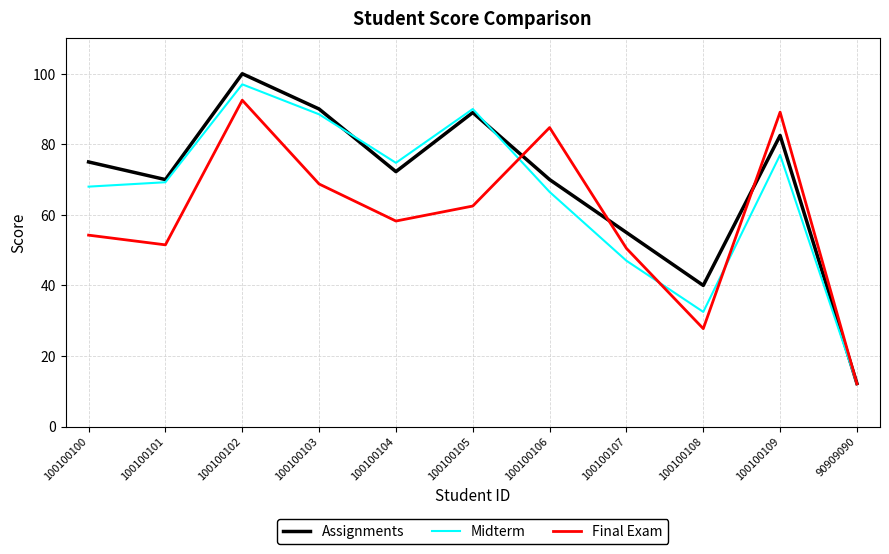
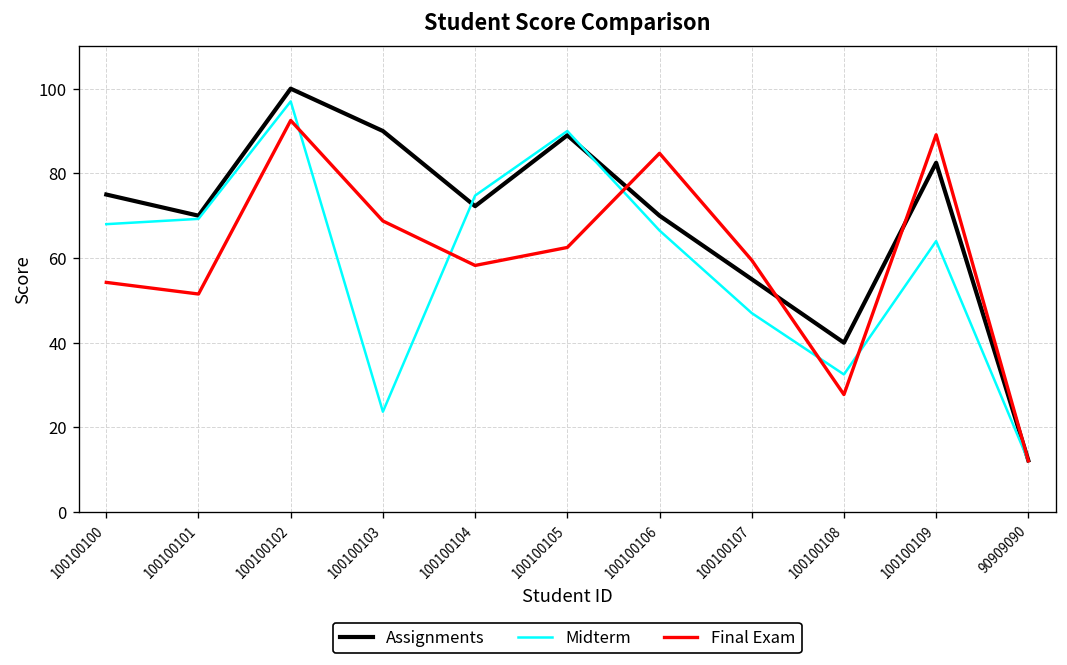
  {
    "Assignments": {
      "100100100": 75,
      "100100101": 70,
      "100100102": 100,
      "100100103": 90,
      "100100104": 72,
      "100100105": 89,
      "100100106": 70,
      "100100107": 55,
      "100100108": 40,
      "100100109": 83
    },
    "Midterm": {
      "100100100": 68,
      "100100101": 69,
      "100100102": 97,
-     "100100103": 89,
+     "100100103": 24,
      "100100104": 75,
      "100100105": 90,
      "100100106": 67,
      "100100107": 47,
      "100100108": 33,
-     "100100109": 77
+     "100100109": 64
    },
    "Final Exam": {
      "100100100": 54,
      "100100101": 52,
      "100100102": 93,
      "100100103": 69,
      "100100104": 58,
      "100100105": 63,
      "100100106": 85,
-     "100100107": 51,
+     "100100107": 60,
      "100100108": 28,
      "100100109": 89
    }
  }
